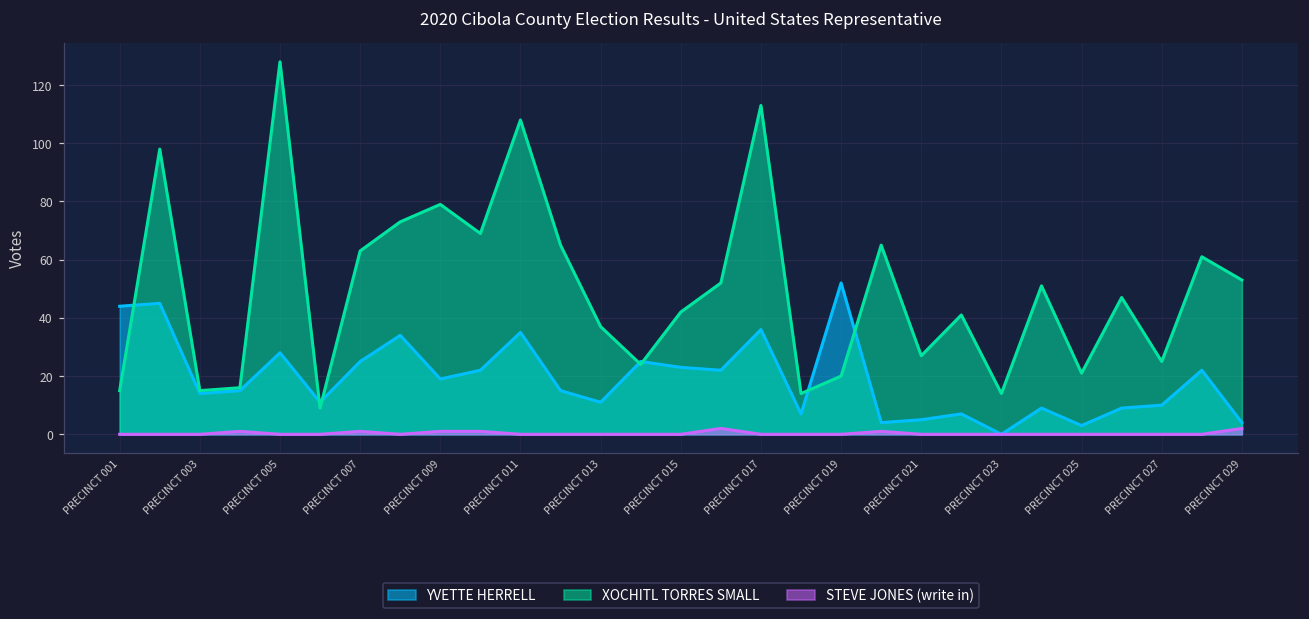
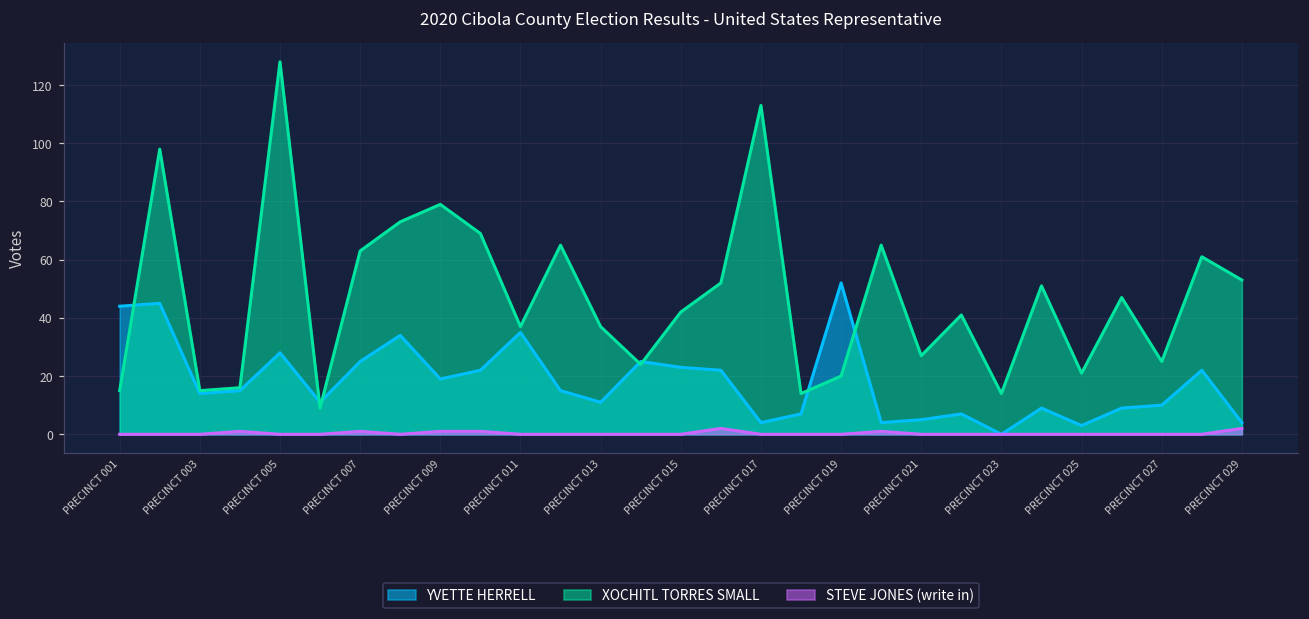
  {
    "YVETTE HERRELL": {
      "PRECINCT 001": 44,
      "PRECINCT 003": 14,
      "PRECINCT 005": 28,
      "PRECINCT 007": 25,
      "PRECINCT 009": 19,
      "PRECINCT 011": 35,
      "PRECINCT 013": 11,
      "PRECINCT 015": 23,
-     "PRECINCT 017": 36,
+     "PRECINCT 017": 4,
      "PRECINCT 019": 52,
      "PRECINCT 021": 5,
      "PRECINCT 025": 3,
      "PRECINCT 027": 10,
      "PRECINCT 029": 4
    },
    "XOCHITL TORRES SMALL": {
      "PRECINCT 001": 15,
      "PRECINCT 003": 15,
      "PRECINCT 005": 128,
      "PRECINCT 007": 63,
      "PRECINCT 009": 79,
-     "PRECINCT 011": 108,
+     "PRECINCT 011": 37,
      "PRECINCT 013": 37,
      "PRECINCT 015": 42,
      "PRECINCT 017": 113,
      "PRECINCT 019": 20,
      "PRECINCT 021": 27,
      "PRECINCT 023": 14,
      "PRECINCT 025": 21,
      "PRECINCT 027": 25,
      "PRECINCT 029": 53
    },
    "STEVE JONES (write in)": {
      "PRECINCT 001": 0,
      "PRECINCT 003": 0,
      "PRECINCT 005": 0,
      "PRECINCT 007": 1,
      "PRECINCT 009": 1,
      "PRECINCT 011": 0,
      "PRECINCT 013": 0,
      "PRECINCT 015": 0,
      "PRECINCT 017": 0,
      "PRECINCT 019": 0,
      "PRECINCT 021": 0,
      "PRECINCT 025": 0,
      "PRECINCT 027": 0,
      "PRECINCT 029": 2
    }
  }
